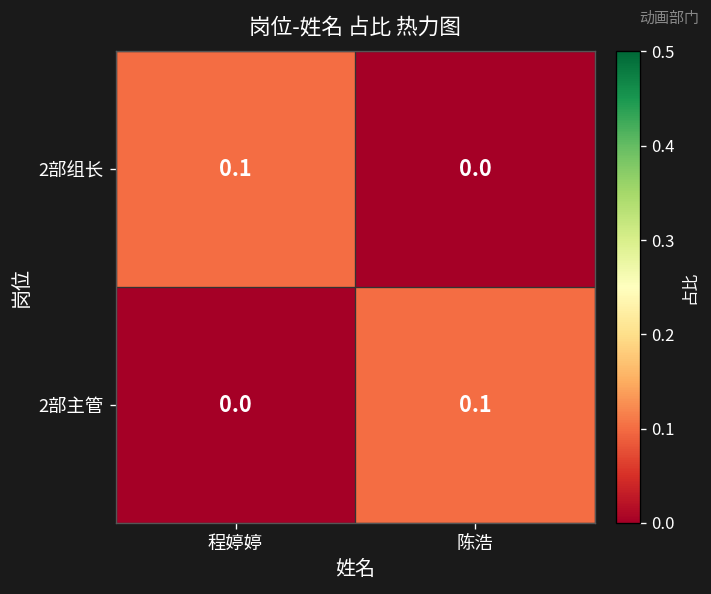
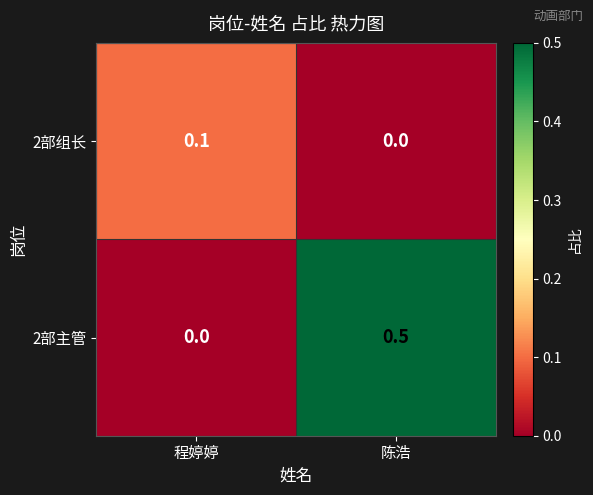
  {
    "2部组长": {
      "程婷婷": 0.1,
      "陈浩": 0.0
    },
    "2部主管": {
      "程婷婷": 0.0,
-     "陈浩": 0.1
+     "陈浩": 0.5
    }
  }
